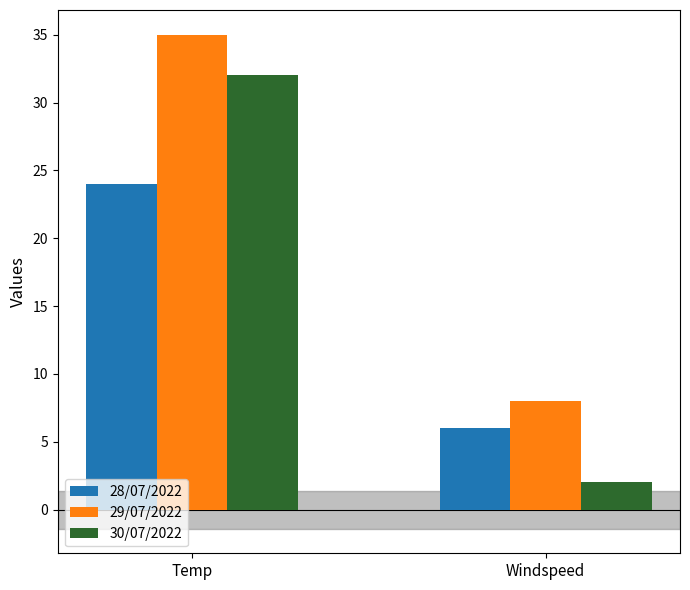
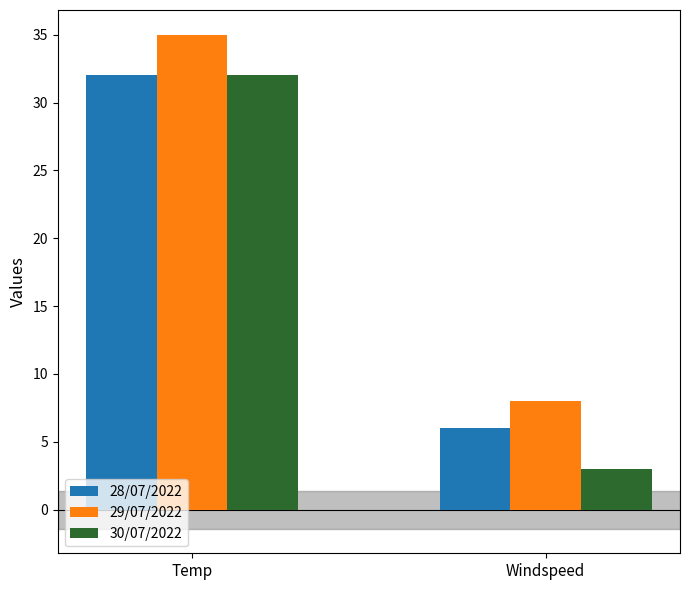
  {
    "28/07/2022": {
-     "Temp": 24,
+     "Temp": 32,
      "Windspeed": 6
    },
    "29/07/2022": {
      "Temp": 35,
      "Windspeed": 8
    },
    "30/07/2022": {
      "Temp": 32,
-     "Windspeed": 2
+     "Windspeed": 3
    }
  }
